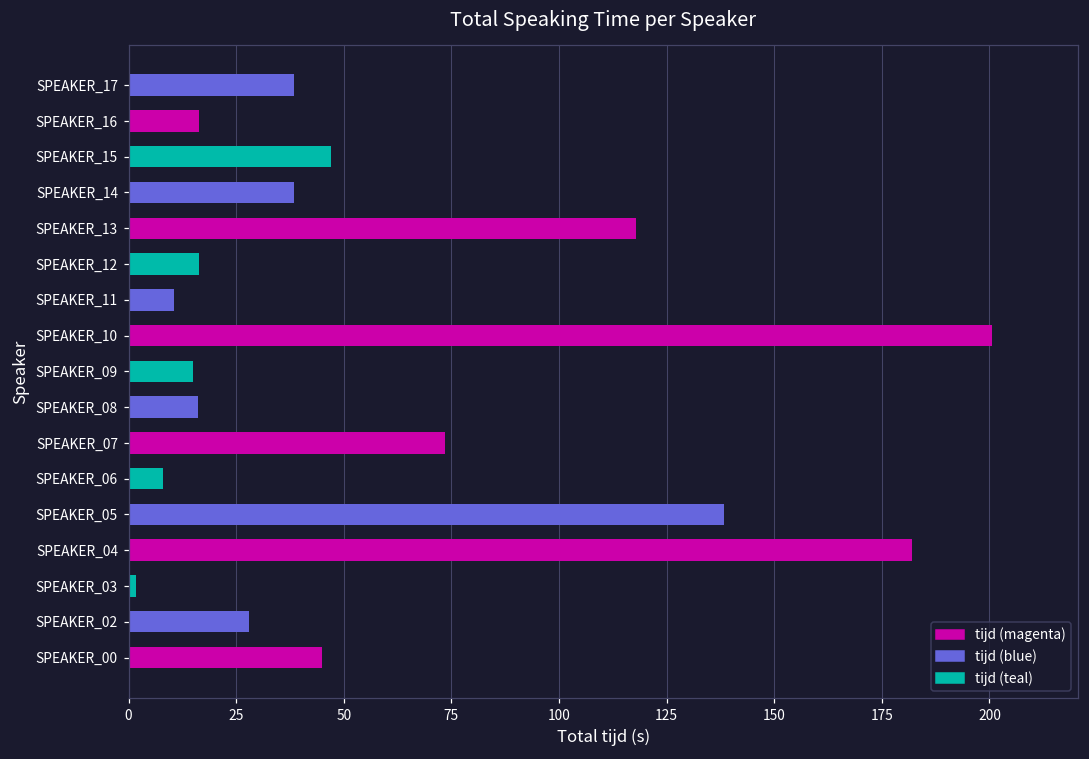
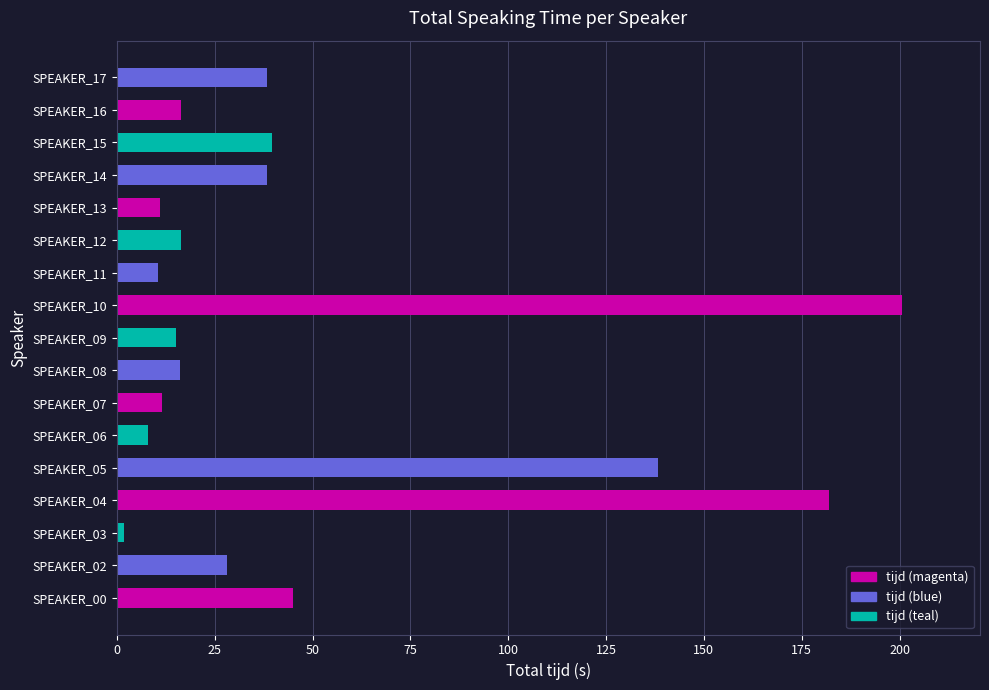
  {
    "SPEAKER_17": 38,
    "SPEAKER_16": 16,
-   "SPEAKER_15": 47,
+   "SPEAKER_15": 40,
    "SPEAKER_14": 38,
-   "SPEAKER_13": 118,
+   "SPEAKER_13": 11,
    "SPEAKER_12": 16,
    "SPEAKER_11": 11,
    "SPEAKER_10": 201,
    "SPEAKER_09": 15,
    "SPEAKER_08": 16,
-   "SPEAKER_07": 74,
+   "SPEAKER_07": 11,
    "SPEAKER_06": 8,
    "SPEAKER_05": 138,
    "SPEAKER_04": 182,
    "SPEAKER_03": 2,
    "SPEAKER_02": 28,
    "SPEAKER_00": 45
  }
